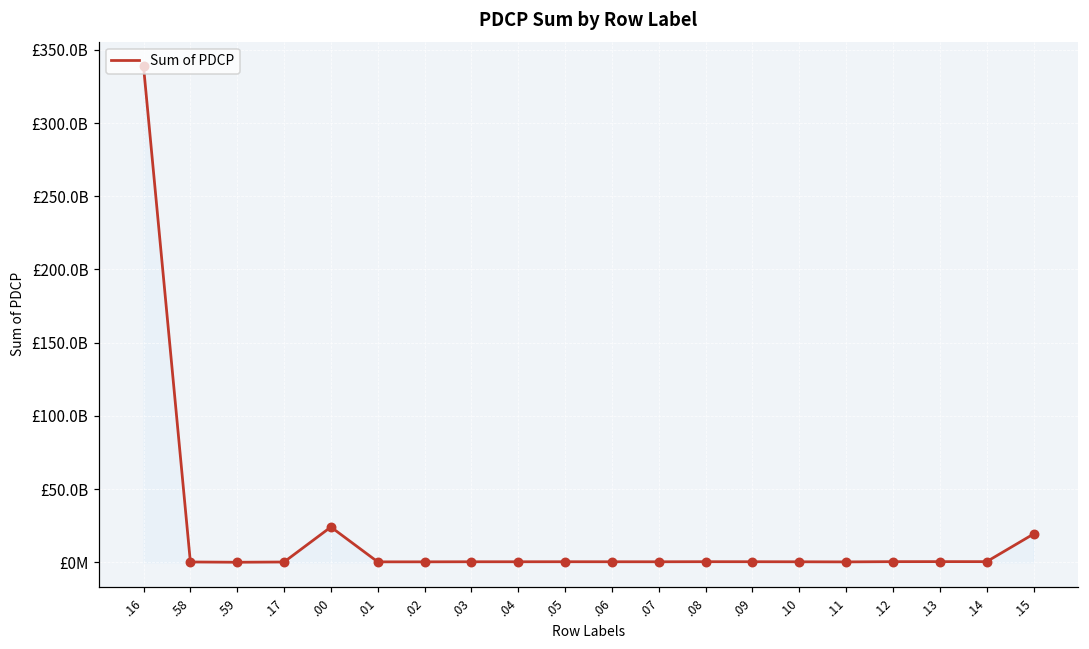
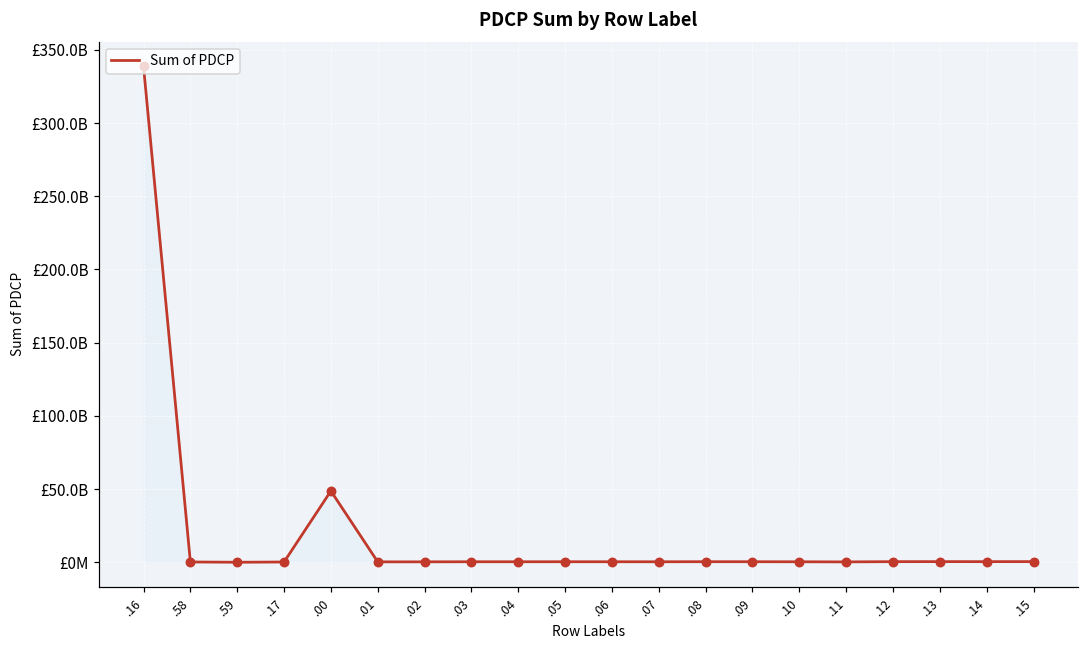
  {
    ".58": "£0",
    ".59": "£0",
    ".17": "£0",
-   ".00": "£24000000000",
+   ".00": "£49000000000",
    ".01": "£0",
    ".02": "£0",
    ".03": "£0",
    ".04": "£0",
    ".05": "£0",
    ".06": "£0",
    ".07": "£0",
    ".08": "£0",
    ".09": "£0",
    ".10": "£0",
    ".11": "£0",
    ".12": "£0",
    ".13": "£0",
    ".14": "£0",
-   ".15": "£19000000000"
+   ".15": "£0"
  }
